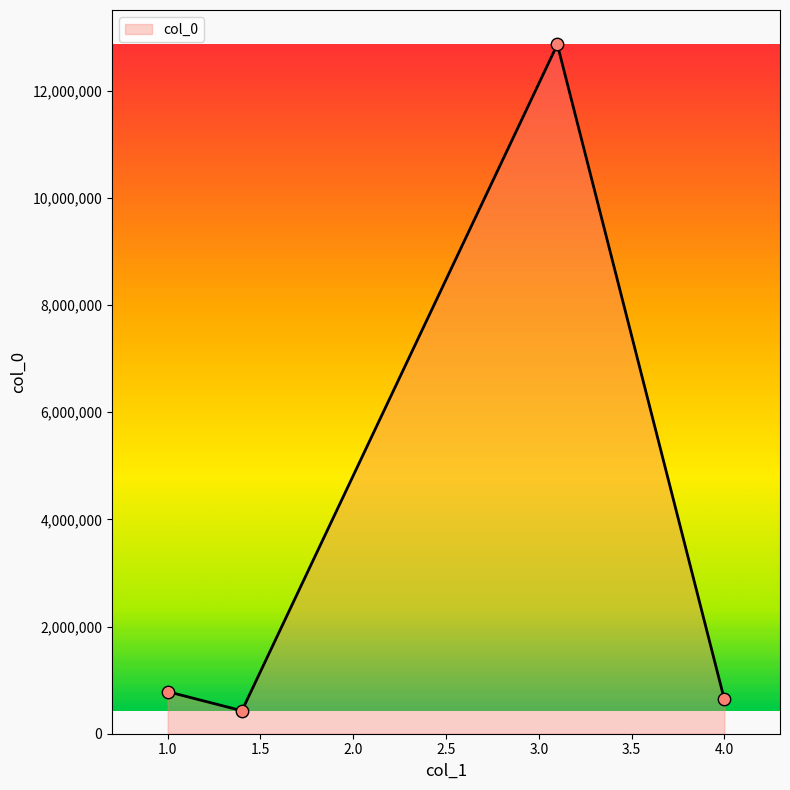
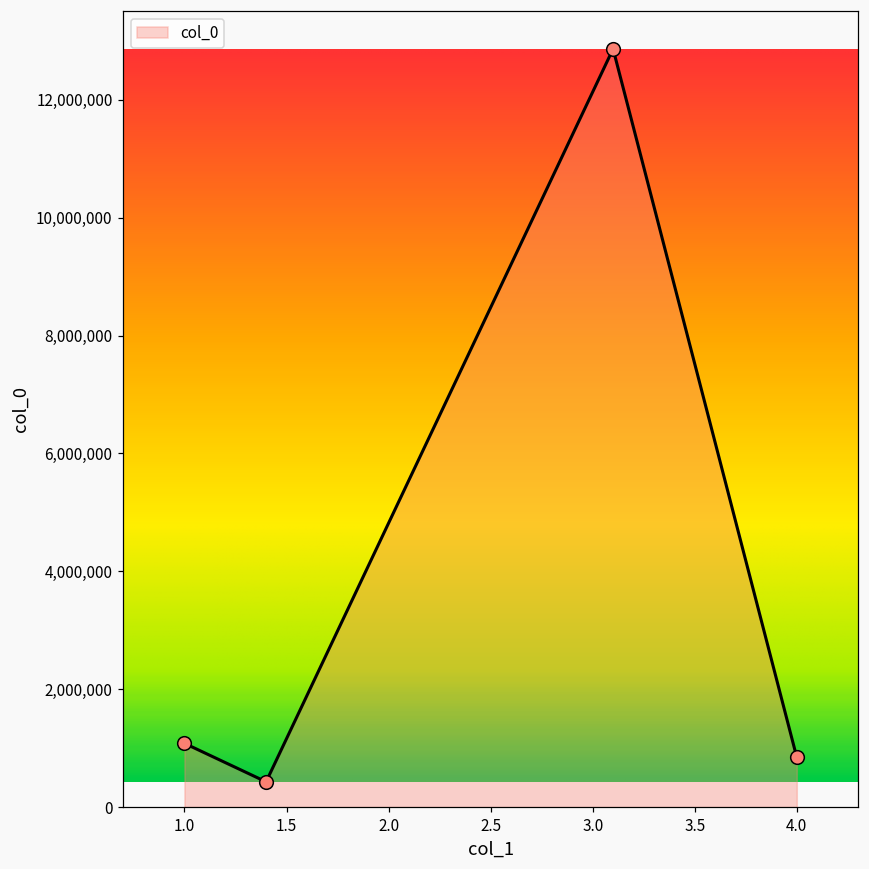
  {
-   "1.0": "800,000",
-   "4.0": "600,000"
+   "1.0": "1,100,000",
+   "4.0": "800,000"
  }
